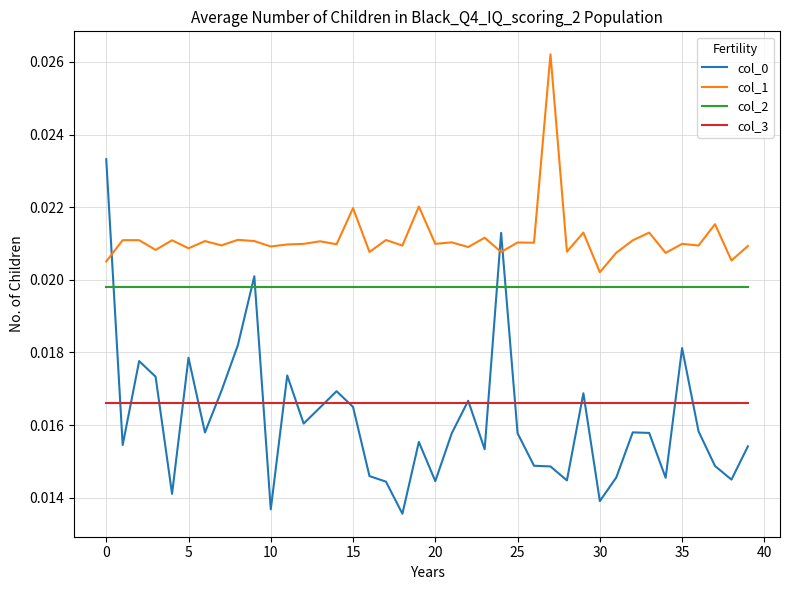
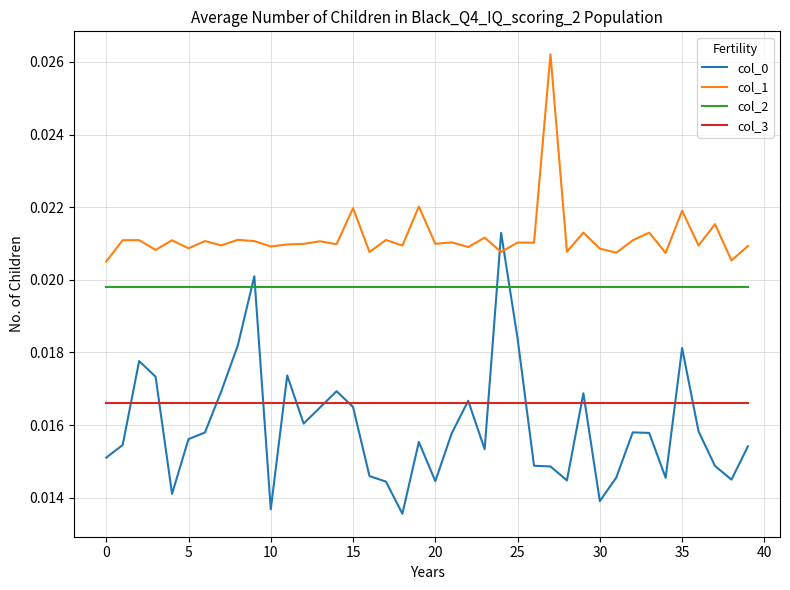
  {
    "col_0": {
-     "0": 0.0233,
-     "5": 0.0179,
+     "0": 0.0151,
+     "5": 0.0156,
      "10": 0.0137,
      "15": 0.0165,
      "20": 0.0145,
-     "25": 0.0158,
+     "25": 0.0184,
      "30": 0.0139,
      "35": 0.0181
    },
    "col_1": {
      "0": 0.0205,
      "5": 0.0209,
      "10": 0.0209,
      "15": 0.0220,
      "20": 0.0210,
      "25": 0.0210,
-     "30": 0.0202,
-     "35": 0.0210
+     "30": 0.0209,
+     "35": 0.0219
    },
    "col_2": {
      "0": 0.0198,
      "5": 0.0198,
      "10": 0.0198,
      "15": 0.0198,
      "20": 0.0198,
      "25": 0.0198,
      "30": 0.0198,
      "35": 0.0198
    },
    "col_3": {
      "0": 0.0166,
      "5": 0.0166,
      "10": 0.0166,
      "15": 0.0166,
      "20": 0.0166,
      "25": 0.0166,
      "30": 0.0166,
      "35": 0.0166
    }
  }
